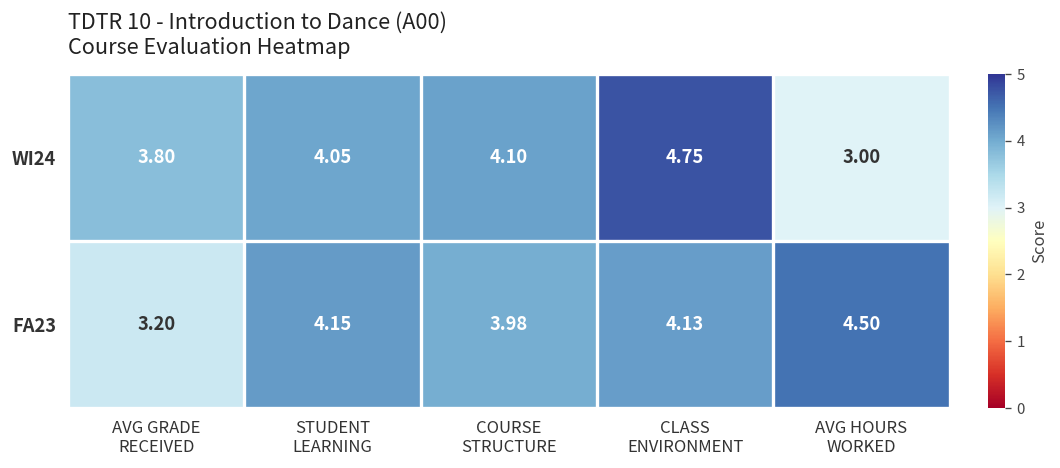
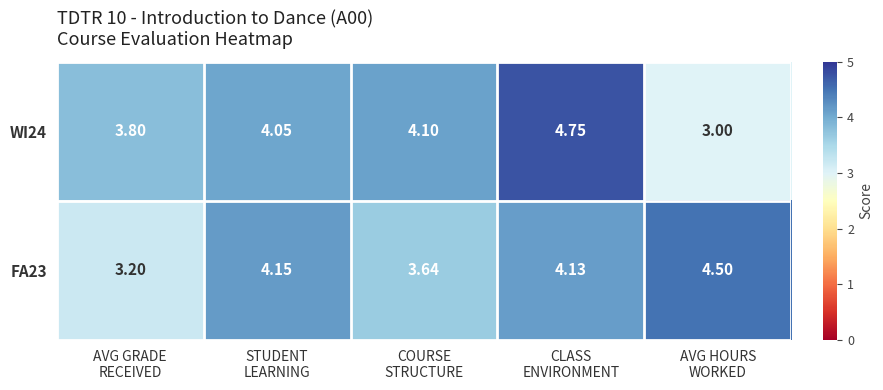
  {
    "WI24": {
      "AVG GRADE RECEIVED": 3.80,
      "STUDENT LEARNING": 4.05,
      "COURSE STRUCTURE": 4.10,
      "CLASS ENVIRONMENT": 4.75,
      "AVG HOURS WORKED": 3.00
    },
    "FA23": {
      "AVG GRADE RECEIVED": 3.20,
      "STUDENT LEARNING": 4.15,
-     "COURSE STRUCTURE": 3.98,
+     "COURSE STRUCTURE": 3.64,
      "CLASS ENVIRONMENT": 4.13,
      "AVG HOURS WORKED": 4.50
    }
  }
